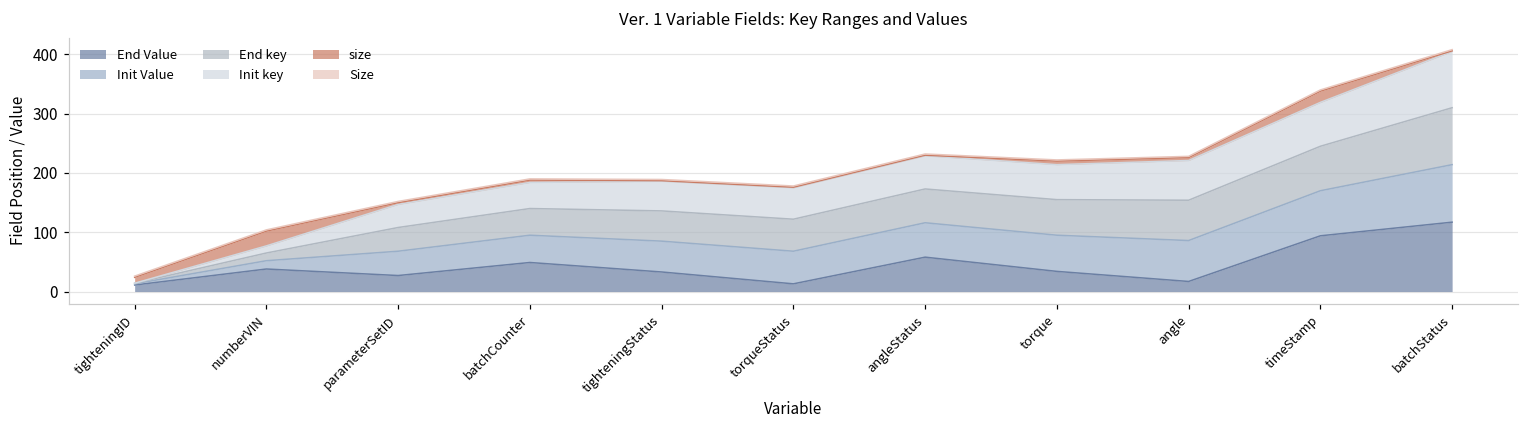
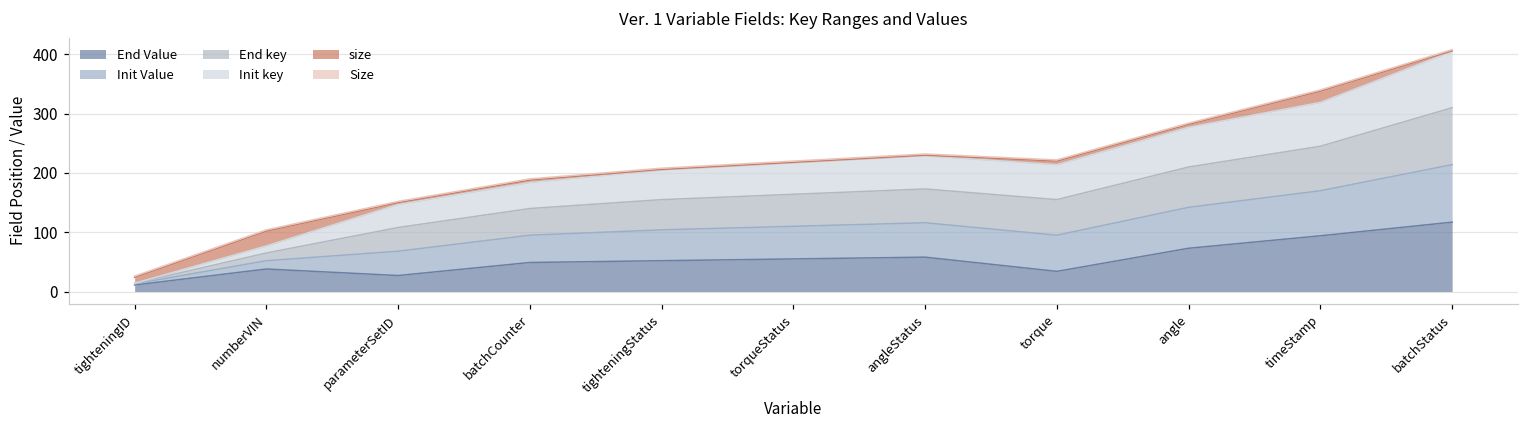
  {
    "End Value": {
      "numberVIN": 40,
      "parameterSetID": 30,
      "batchCounter": 50,
-     "tighteningStatus": 30,
-     "torqueStatus": 10,
+     "tighteningStatus": 50,
+     "torqueStatus": 60,
      "angleStatus": 60,
      "torque": 30,
-     "angle": 20,
+     "angle": 70,
      "timeStamp": 90,
      "batchStatus": 120
    }
  }
